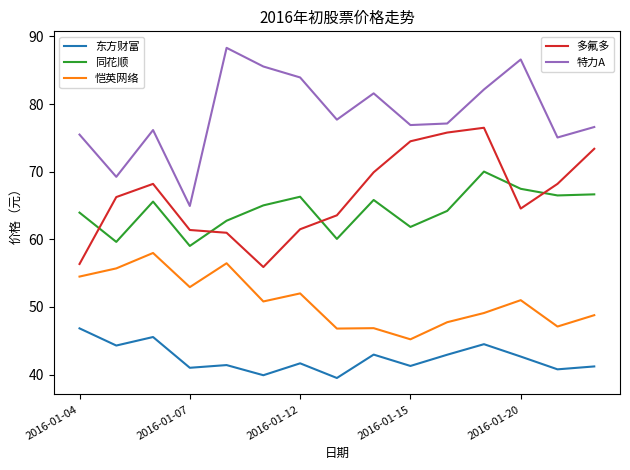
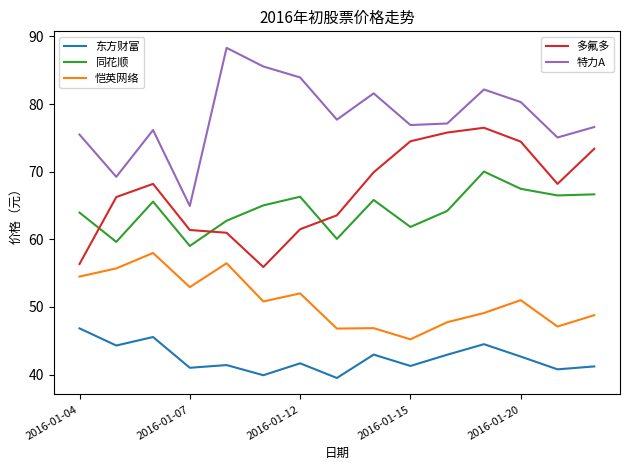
  {
    "多氟多": {
      "2016-01-04": 56,
      "2016-01-07": 61,
      "2016-01-12": 61,
      "2016-01-15": 75,
-     "2016-01-20": 65
+     "2016-01-20": 74
    },
    "特力A": {
      "2016-01-04": 75,
      "2016-01-07": 65,
      "2016-01-12": 84,
      "2016-01-15": 77,
-     "2016-01-20": 87
+     "2016-01-20": 80
    }
  }
